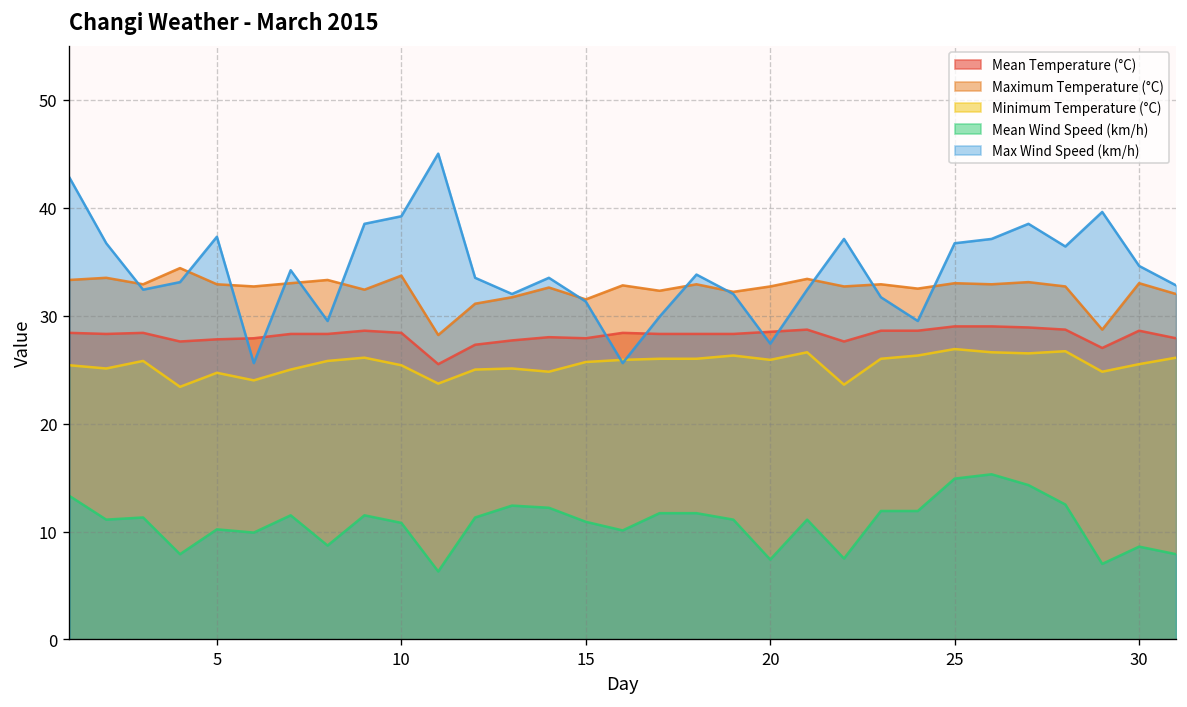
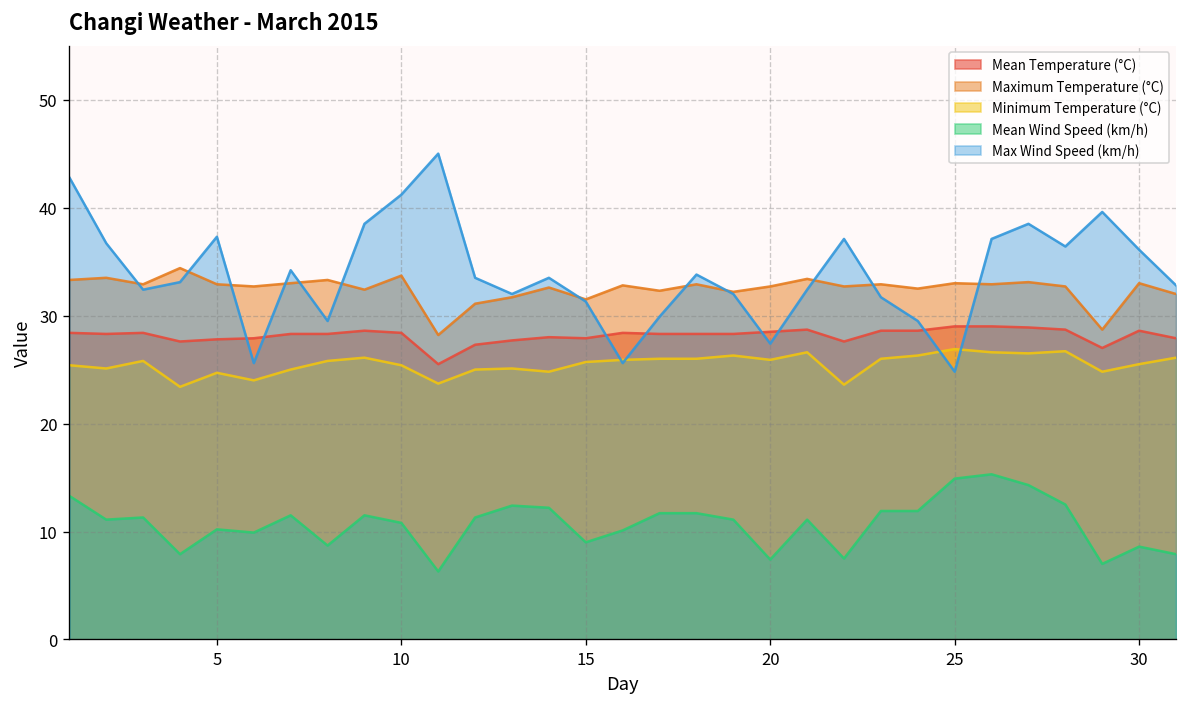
  {
    "Mean Wind Speed (km/h)": {
      "5": 10,
      "10": 11,
-     "15": 11,
+     "15": 9,
      "20": 7,
      "25": 15,
      "30": 9
    },
    "Max Wind Speed (km/h)": {
      "5": 37,
-     "10": 39,
+     "10": 41,
      "20": 27,
-     "25": 37,
-     "30": 35
+     "25": 25,
+     "30": 36
    }
  }
